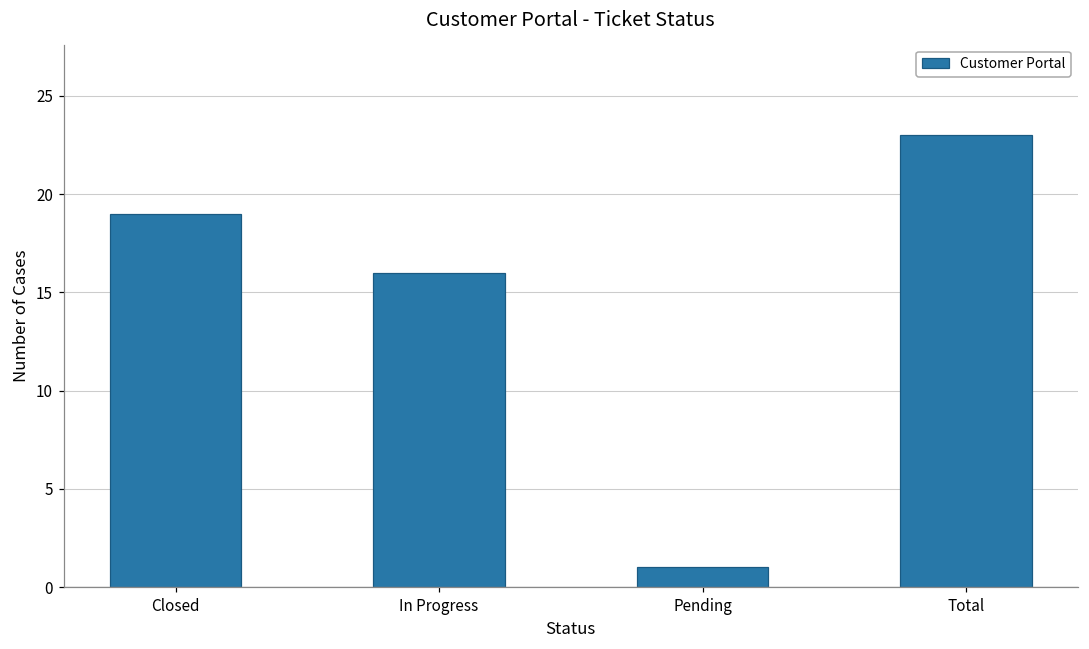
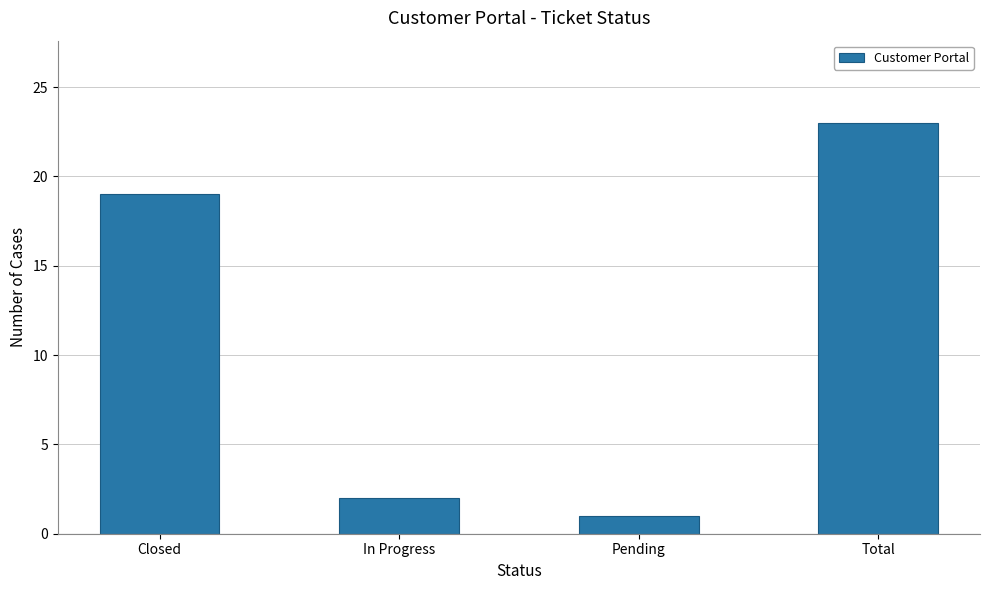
  {
    "Closed": 19,
-   "In Progress": 16,
+   "In Progress": 2,
    "Pending": 1,
    "Total": 23
  }
